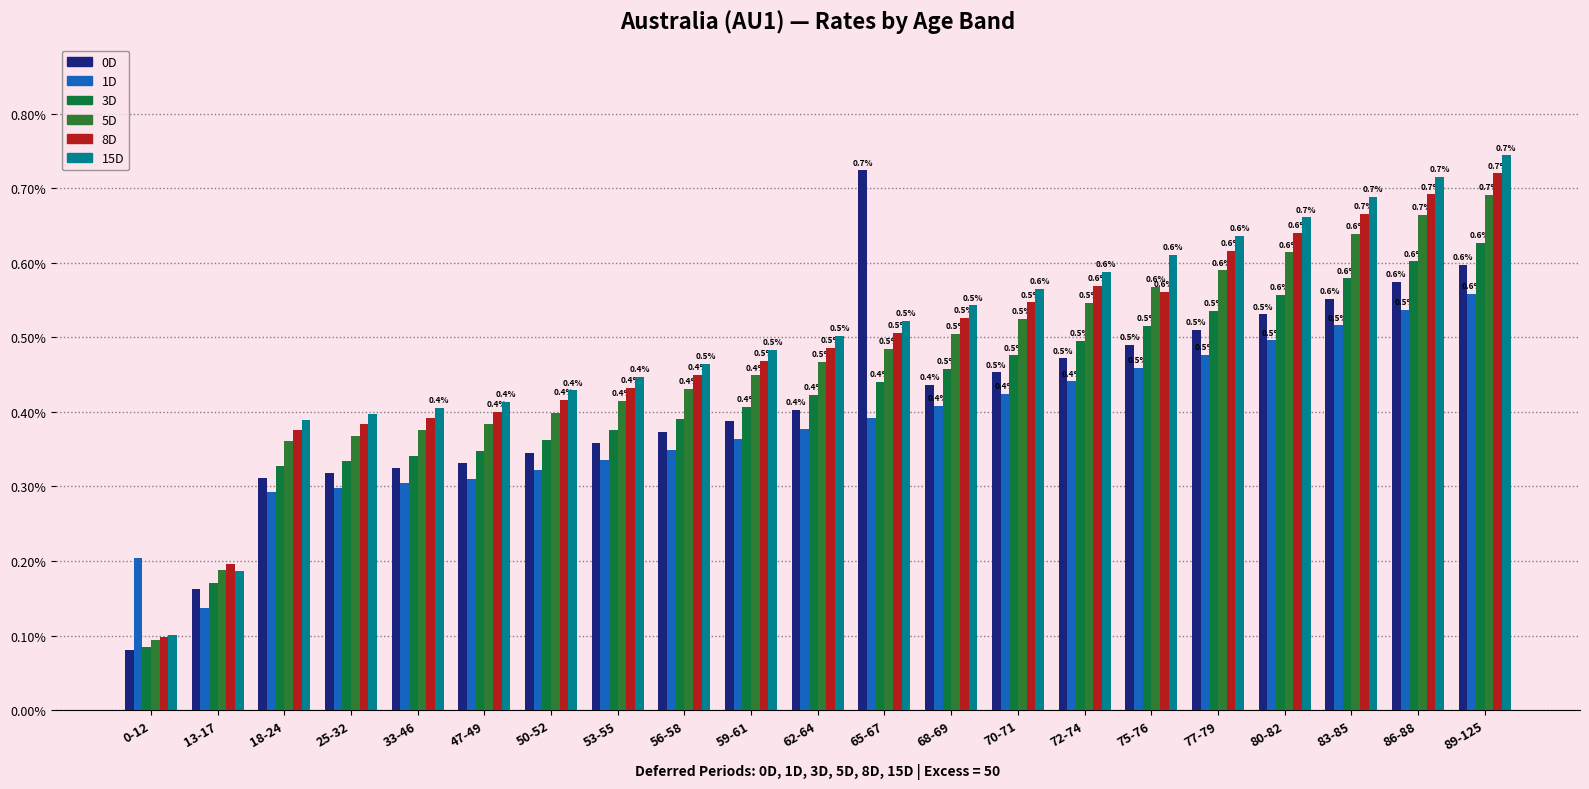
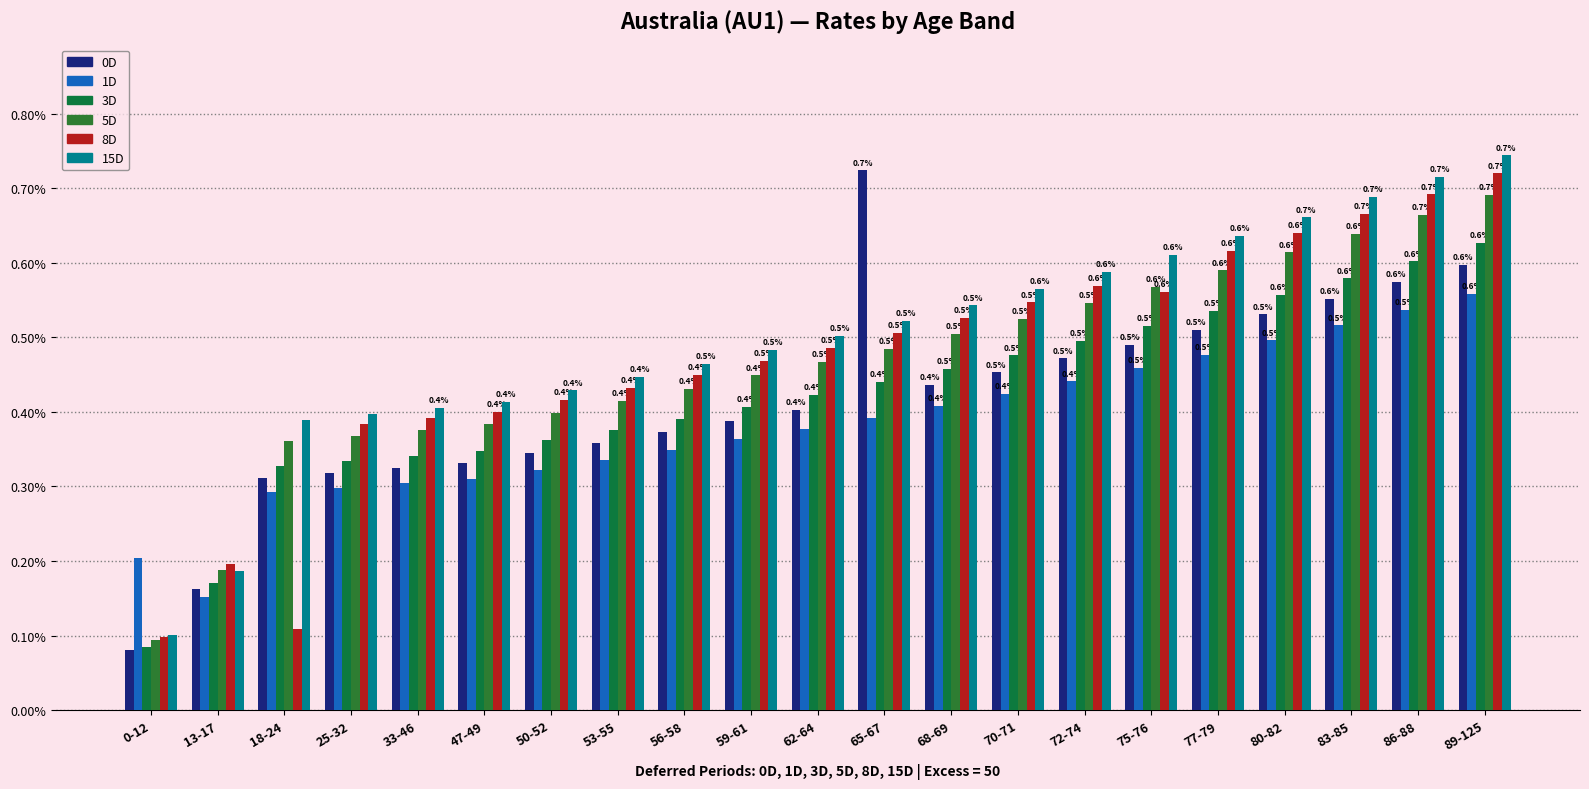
  {
    "0D": {
      "62-64": "0.4%",
      "65-67": "0.7%",
      "68-69": "0.4%",
      "70-71": "0.5%",
      "72-74": "0.5%",
      "75-76": "0.5%",
      "77-79": "0.5%",
      "80-82": "0.5%",
      "83-85": "0.6%",
      "86-88": "0.6%",
      "89-125": "0.6%"
    },
    "1D": {
      "0-12": "0.20%",
-     "13-17": "0.14%",
+     "13-17": "0.15%",
      "18-24": "0.29%",
      "25-32": "0.30%",
      "33-46": "0.30%",
      "47-49": "0.31%",
      "50-52": "0.32%",
      "53-55": "0.34%",
      "56-58": "0.35%",
      "59-61": "0.36%",
      "65-67": "0.39%"
    },
    "8D": {
      "0-12": "0.10%",
      "13-17": "0.20%",
-     "18-24": "0.38%",
+     "18-24": "0.11%",
      "25-32": "0.38%"
    },
    "15D": {
      "33-46": "0.4%",
      "47-49": "0.4%",
      "50-52": "0.4%",
      "53-55": "0.4%",
      "56-58": "0.5%",
      "59-61": "0.5%",
      "62-64": "0.5%",
      "65-67": "0.5%",
      "68-69": "0.5%",
      "70-71": "0.6%",
      "72-74": "0.6%",
      "75-76": "0.6%",
      "77-79": "0.6%",
      "80-82": "0.7%",
      "83-85": "0.7%",
      "86-88": "0.7%",
      "89-125": "0.7%"
    }
  }
